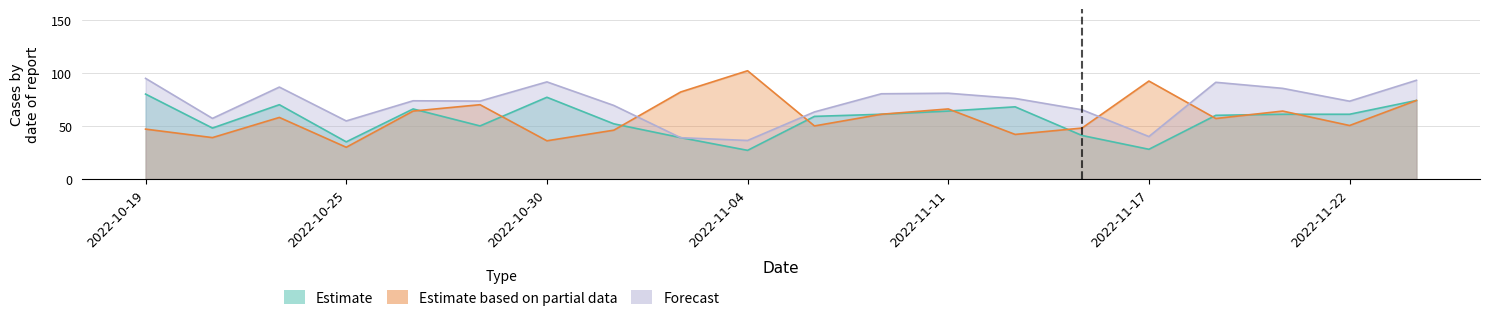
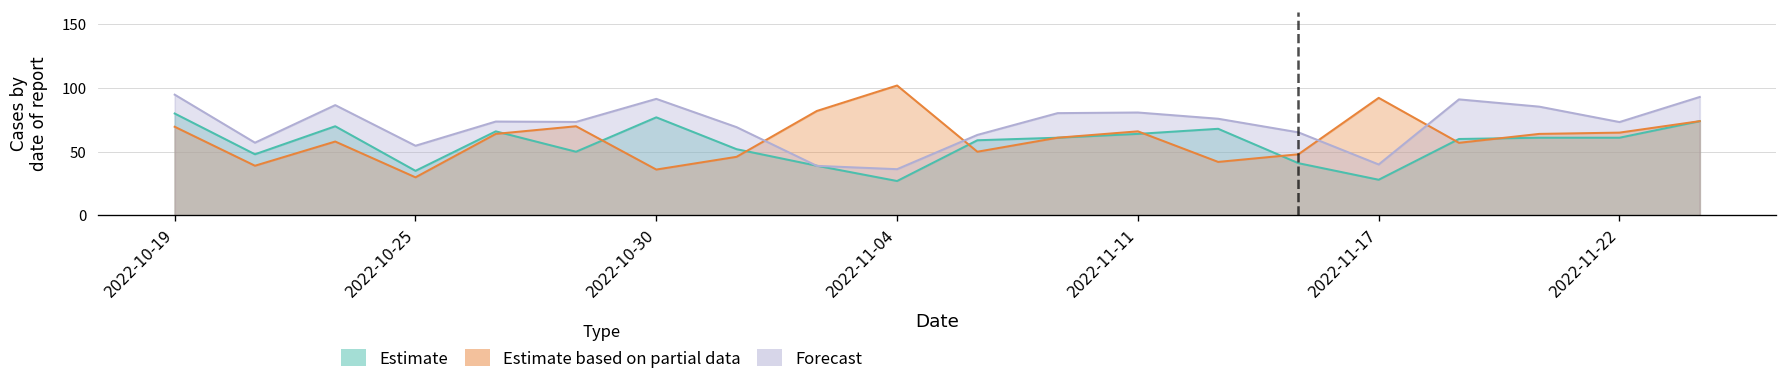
  {
    "Estimate based on partial data": {
-     "2022-10-19": 47,
+     "2022-10-19": 70,
      "2022-10-25": 30,
      "2022-10-30": 36,
      "2022-11-04": 102,
      "2022-11-17": 92,
-     "2022-11-22": 50
+     "2022-11-22": 65
    }
  }
